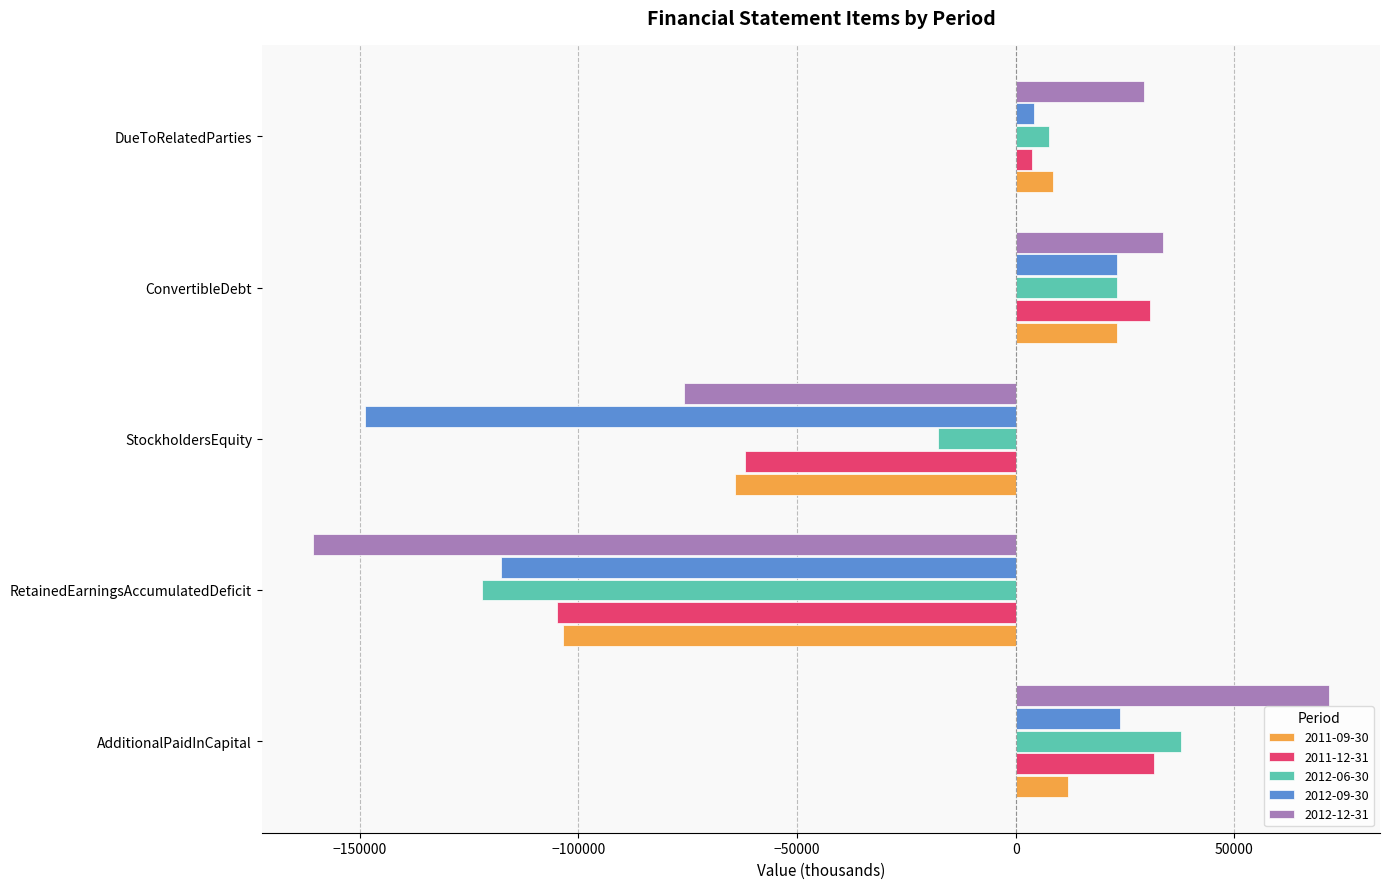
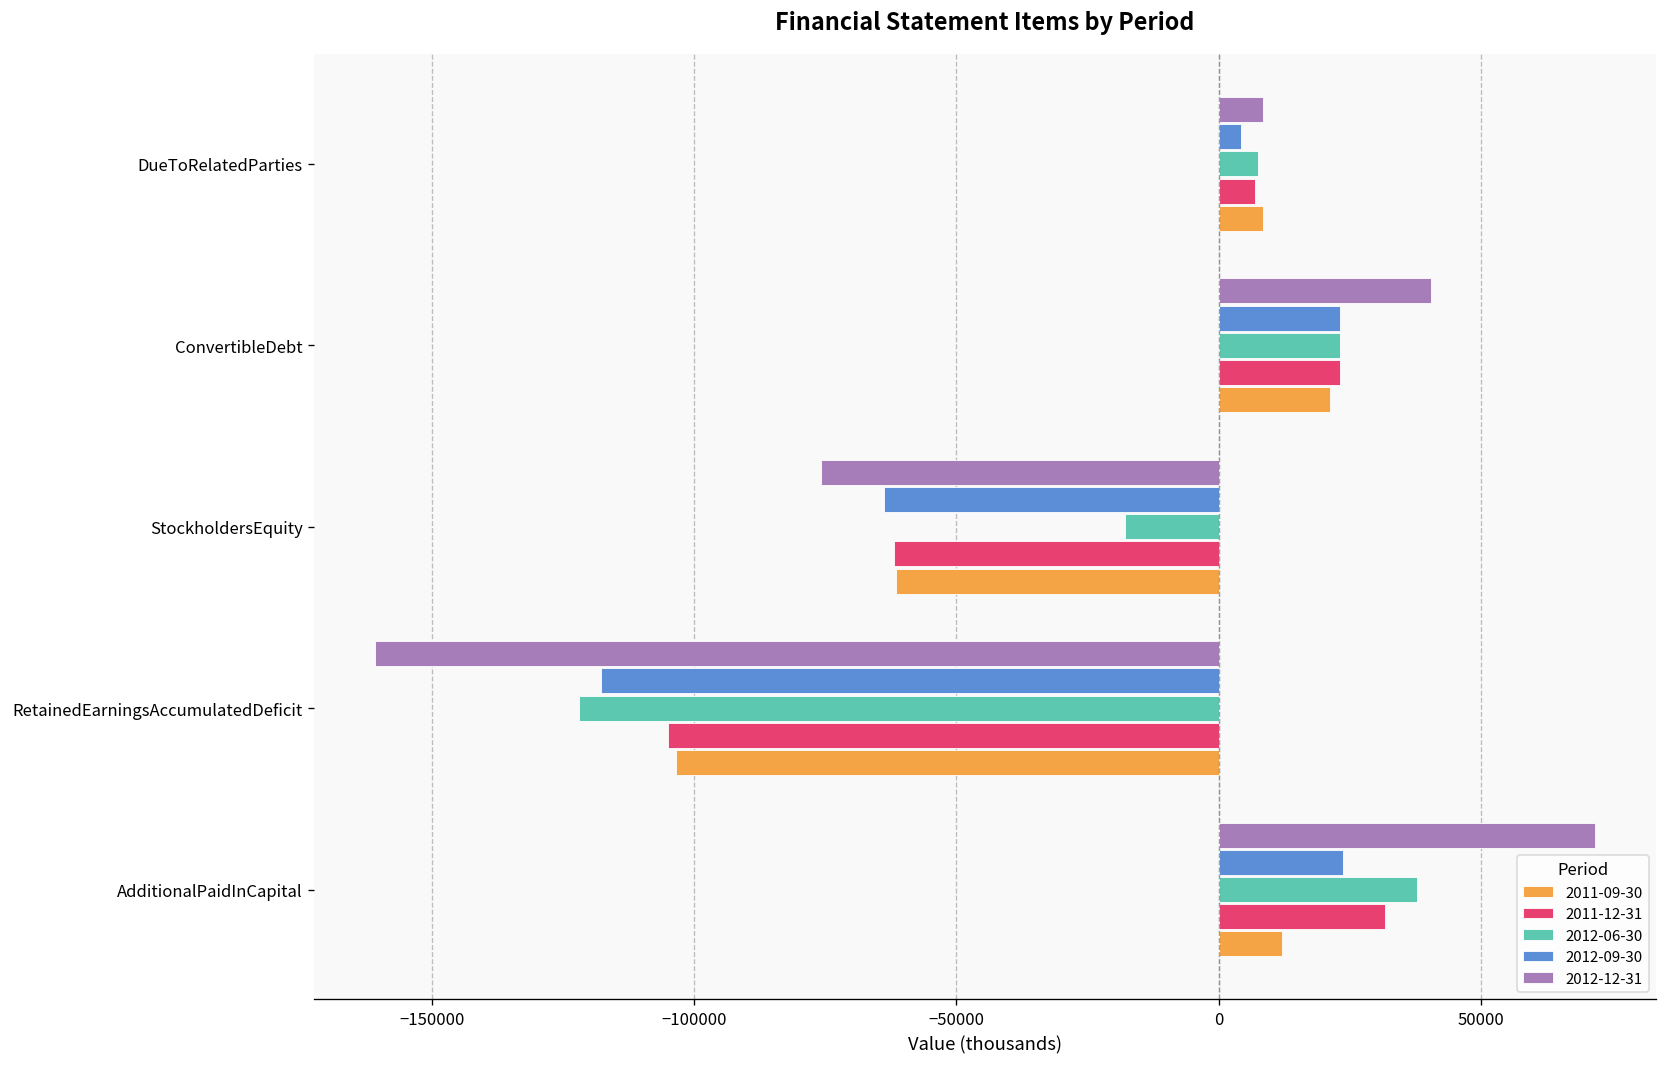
  {
    "2011-09-30": {
      "DueToRelatedParties": 8000,
-     "ConvertibleDebt": 23000,
-     "StockholdersEquity": -64000,
+     "ConvertibleDebt": 21000,
+     "StockholdersEquity": -61000,
      "RetainedEarningsAccumulatedDeficit": -103000,
      "AdditionalPaidInCapital": 12000
    },
    "2011-12-31": {
-     "DueToRelatedParties": 4000,
-     "ConvertibleDebt": 31000,
+     "DueToRelatedParties": 7000,
+     "ConvertibleDebt": 23000,
      "StockholdersEquity": -62000,
      "RetainedEarningsAccumulatedDeficit": -105000,
      "AdditionalPaidInCapital": 32000
    },
    "2012-06-30": {
      "DueToRelatedParties": 8000,
      "ConvertibleDebt": 23000,
      "StockholdersEquity": -18000,
      "RetainedEarningsAccumulatedDeficit": -122000,
      "AdditionalPaidInCapital": 38000
    },
    "2012-09-30": {
      "DueToRelatedParties": 4000,
      "ConvertibleDebt": 23000,
-     "StockholdersEquity": -149000,
+     "StockholdersEquity": -64000,
      "RetainedEarningsAccumulatedDeficit": -118000,
      "AdditionalPaidInCapital": 24000
    },
    "2012-12-31": {
-     "DueToRelatedParties": 29000,
-     "ConvertibleDebt": 34000,
+     "DueToRelatedParties": 8000,
+     "ConvertibleDebt": 41000,
      "StockholdersEquity": -76000,
      "RetainedEarningsAccumulatedDeficit": -161000,
      "AdditionalPaidInCapital": 72000
    }
  }
